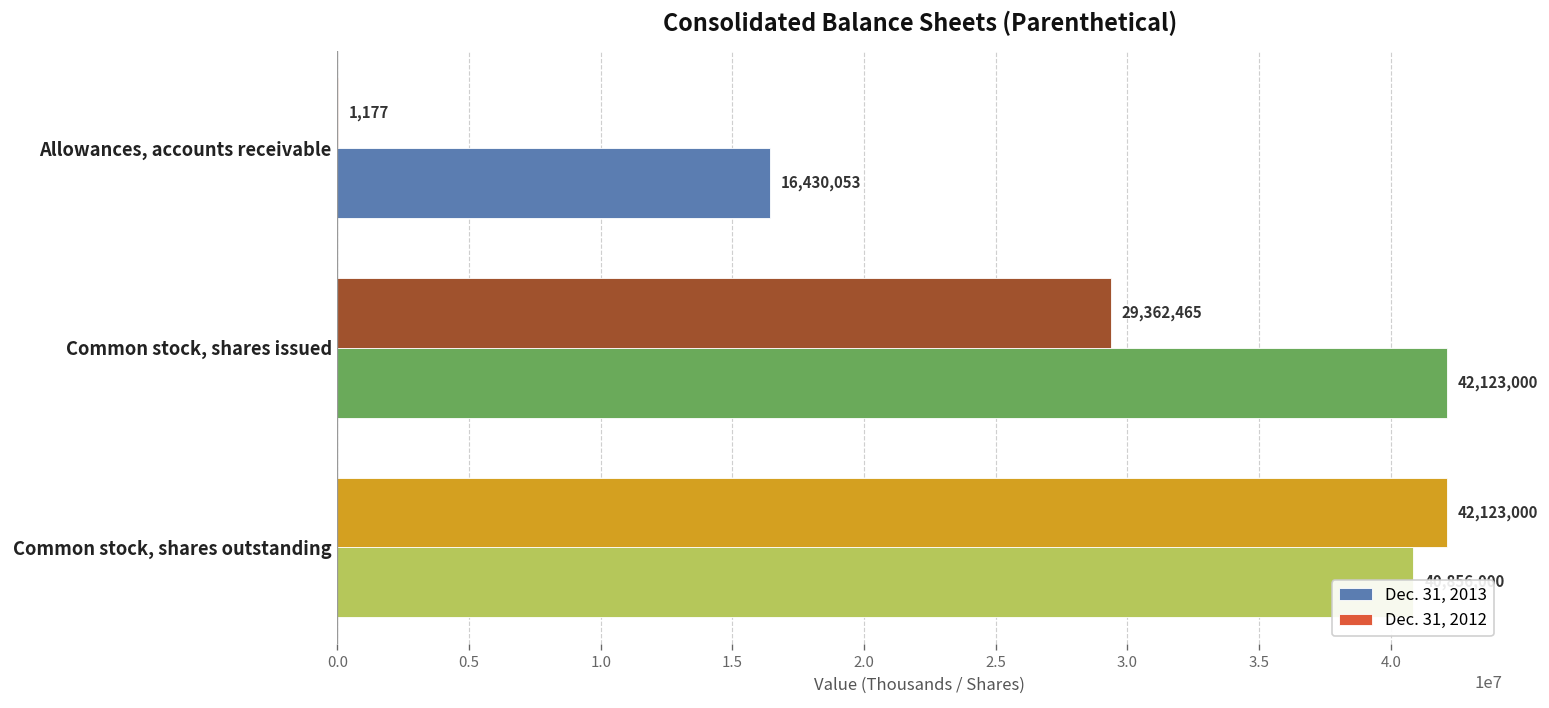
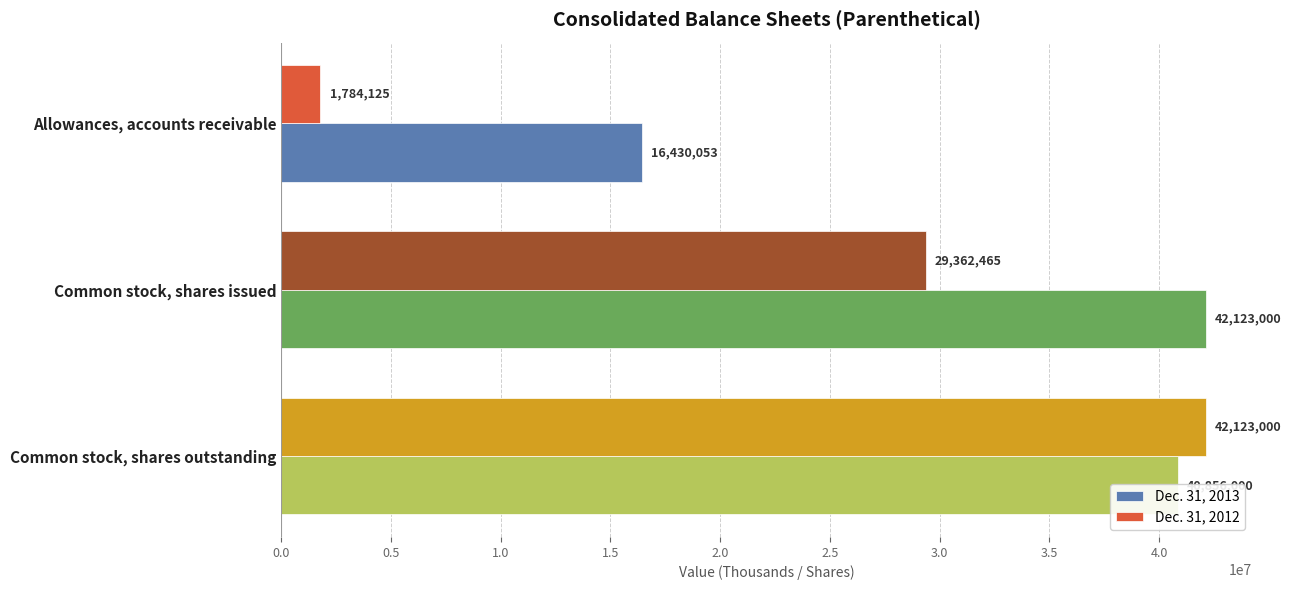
  {
    "Dec. 31, 2013": {
      "Allowances, accounts receivable": "16,430,053",
      "Common stock, shares issued": "42,123,000"
    },
    "Dec. 31, 2012": {
-     "Allowances, accounts receivable": "1,177",
+     "Allowances, accounts receivable": "1,784,125",
      "Common stock, shares issued": "29,362,465",
      "Common stock, shares outstanding": "42,123,000"
    }
  }
